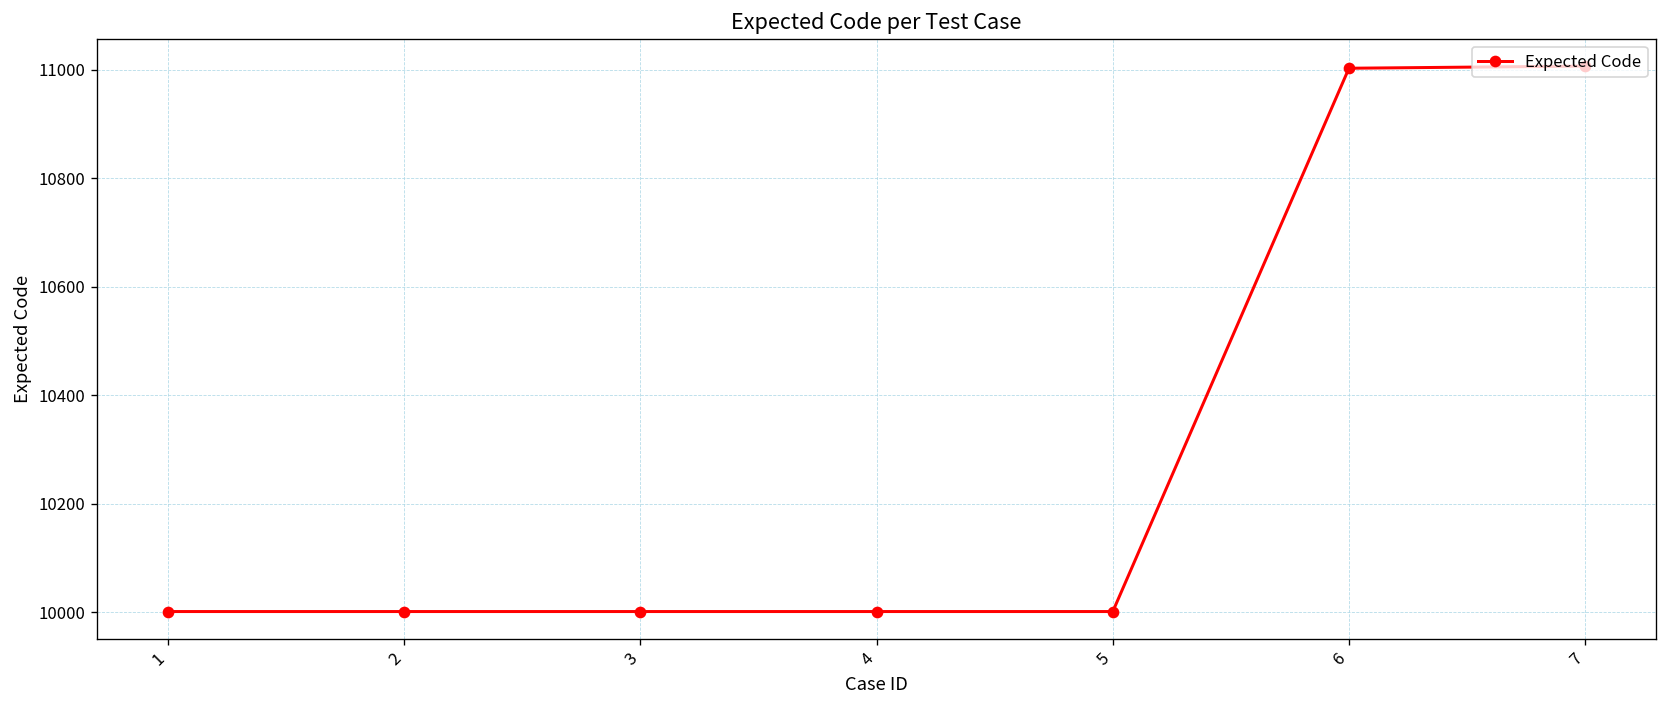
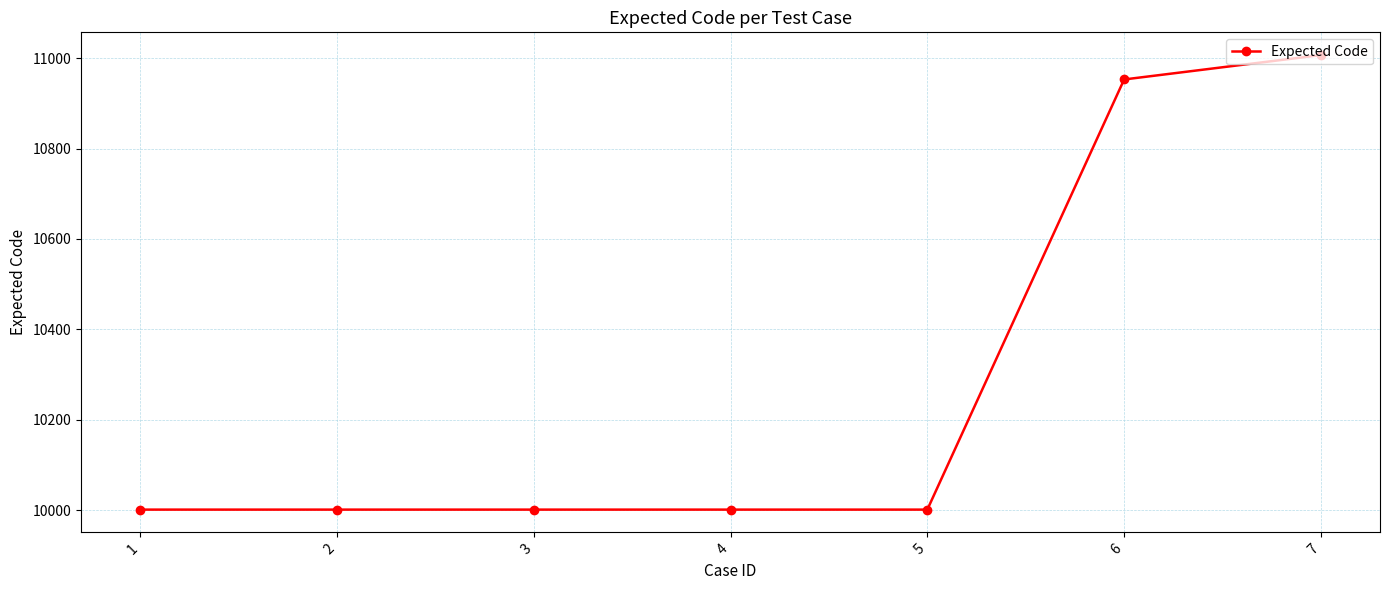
  {
    "1": 10000,
    "2": 10000,
    "3": 10000,
    "4": 10000,
    "5": 10000,
-   "6": 11000
+   "6": 10950
  }
